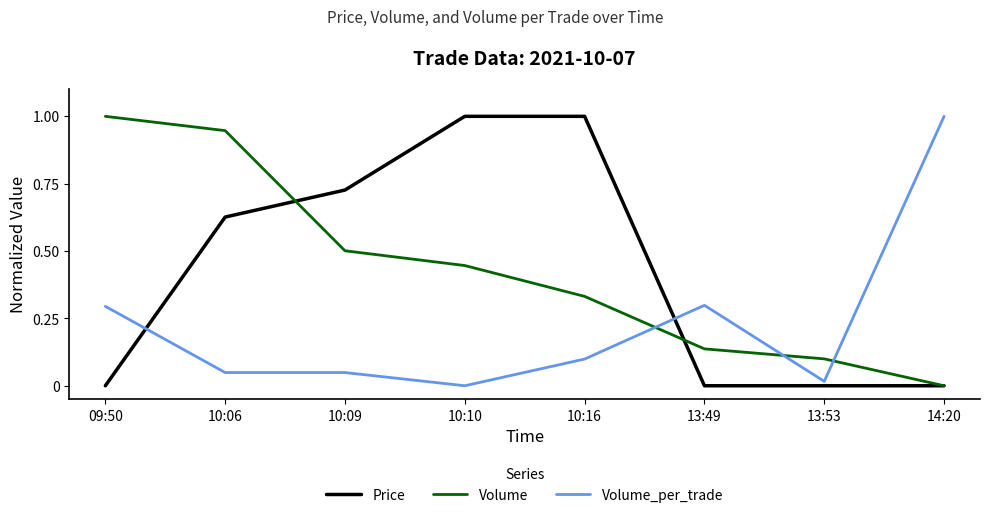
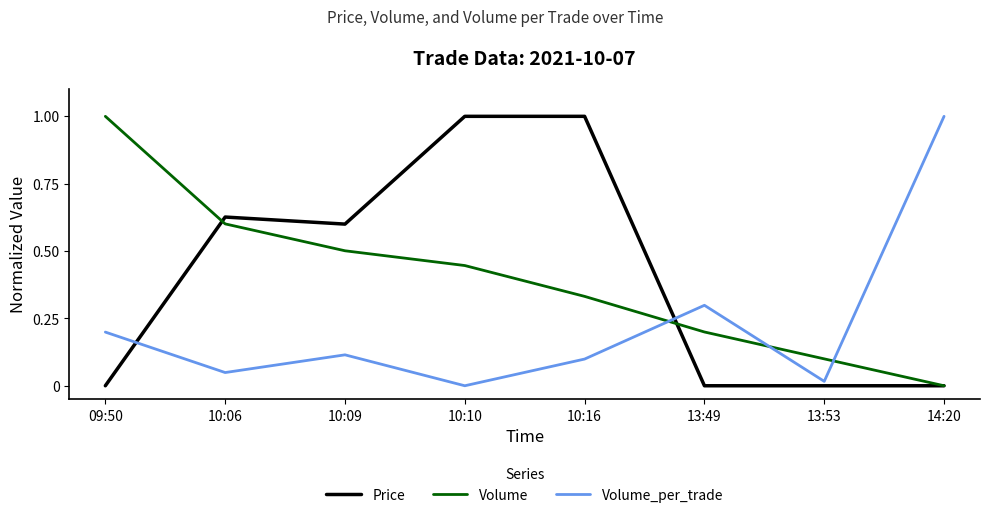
  {
    "Price": {
      "09:50": 0.00,
      "10:06": 0.63,
-     "10:09": 0.73,
+     "10:09": 0.60,
      "10:10": 1.00,
      "10:16": 1.00,
      "13:49": 0.00,
      "13:53": 0.00
    },
    "Volume": {
      "09:50": 1.00,
-     "10:06": 0.95,
+     "10:06": 0.60,
      "10:09": 0.50,
      "10:10": 0.45,
      "10:16": 0.33,
-     "13:49": 0.14,
+     "13:49": 0.20,
      "13:53": 0.10
    },
    "Volume_per_trade": {
-     "09:50": 0.29,
+     "09:50": 0.20,
      "10:06": 0.05,
-     "10:09": 0.05,
+     "10:09": 0.11,
      "10:10": 0.00,
      "10:16": 0.10,
      "13:49": 0.30,
      "13:53": 0.02,
      "14:20": 1.00
    }
  }
